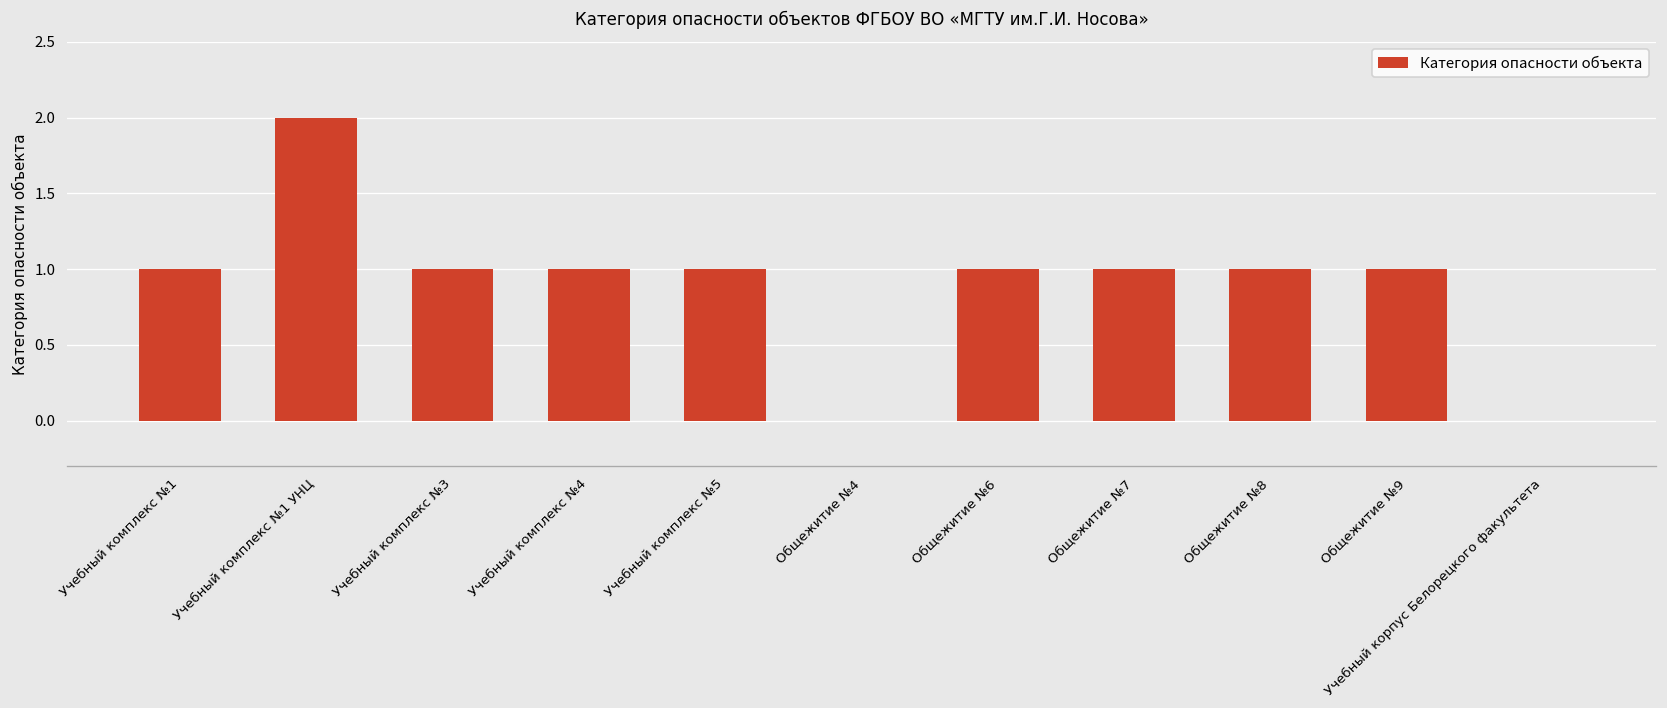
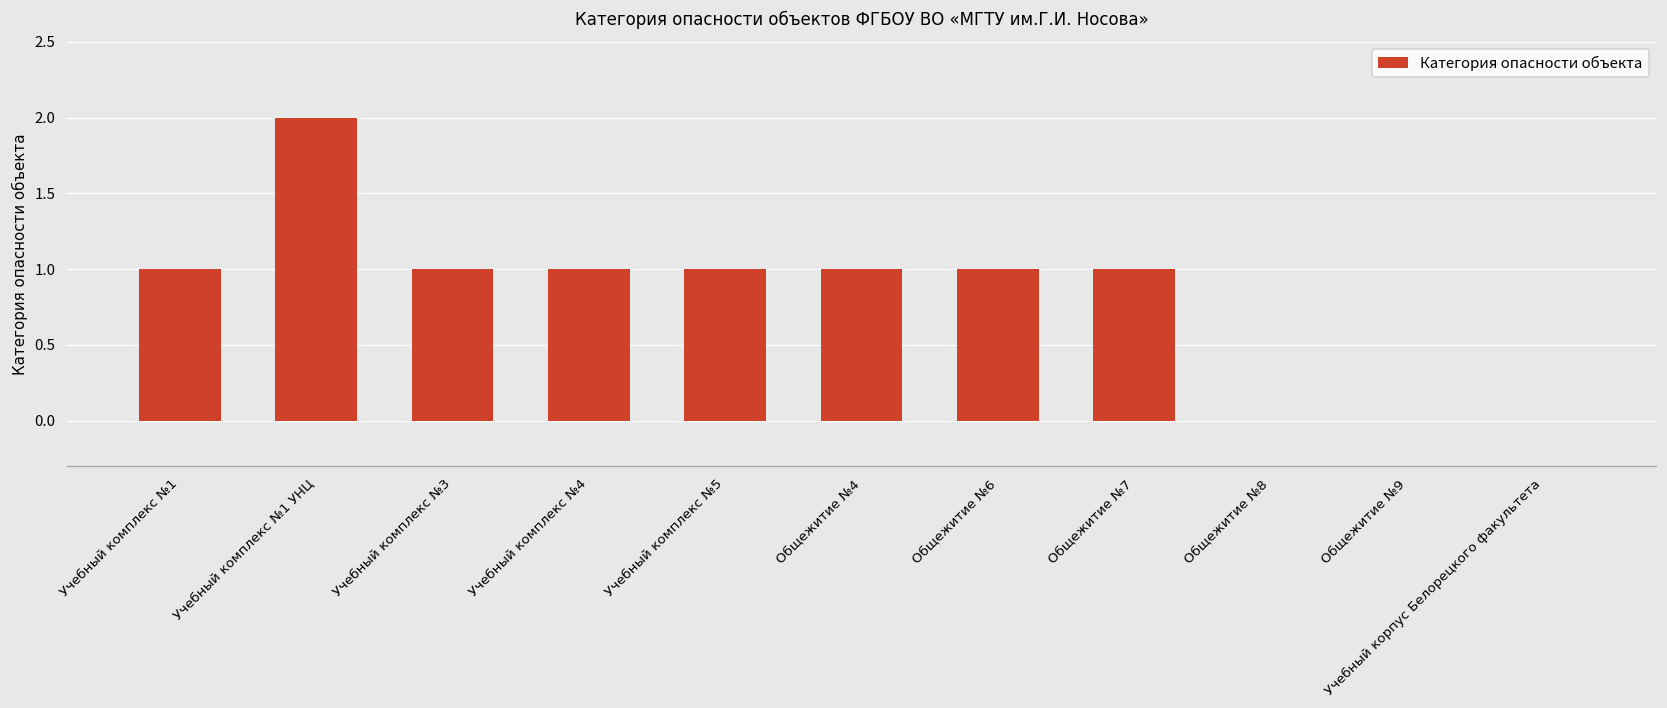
  {
    "Учебный комплекс №1": 1,
    "Учебный комплекс №1 УНЦ": 2,
    "Учебный комплекс №3": 1,
    "Учебный комплекс №4": 1,
    "Учебный комплекс №5": 1,
-   "Общежитие №4": 0,
+   "Общежитие №4": 1,
    "Общежитие №6": 1,
    "Общежитие №7": 1,
-   "Общежитие №8": 1,
-   "Общежитие №9": 1,
+   "Общежитие №8": 0,
+   "Общежитие №9": 0,
    "Учебный корпус Белорецкого факультета": 0
  }
